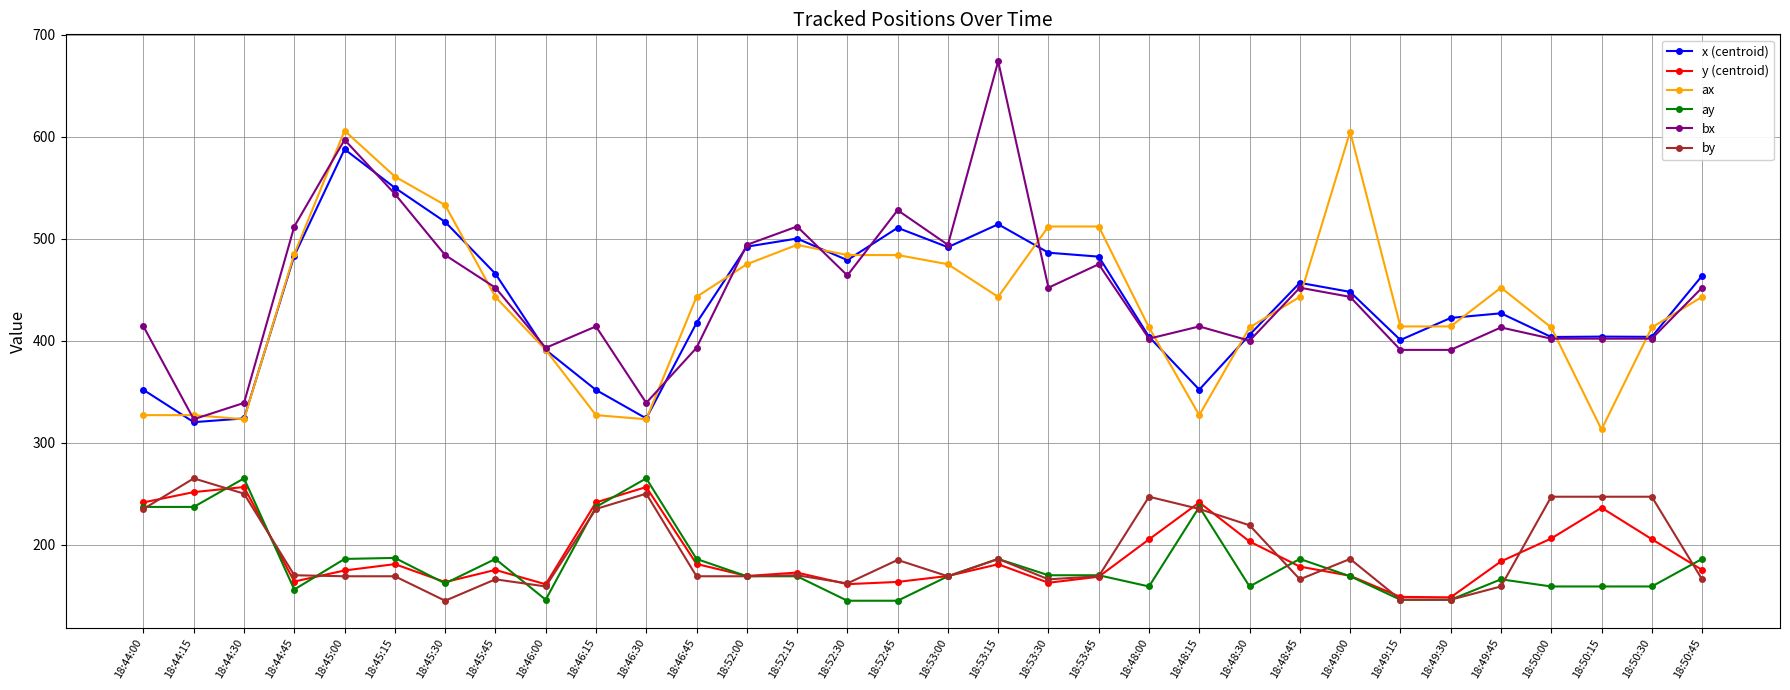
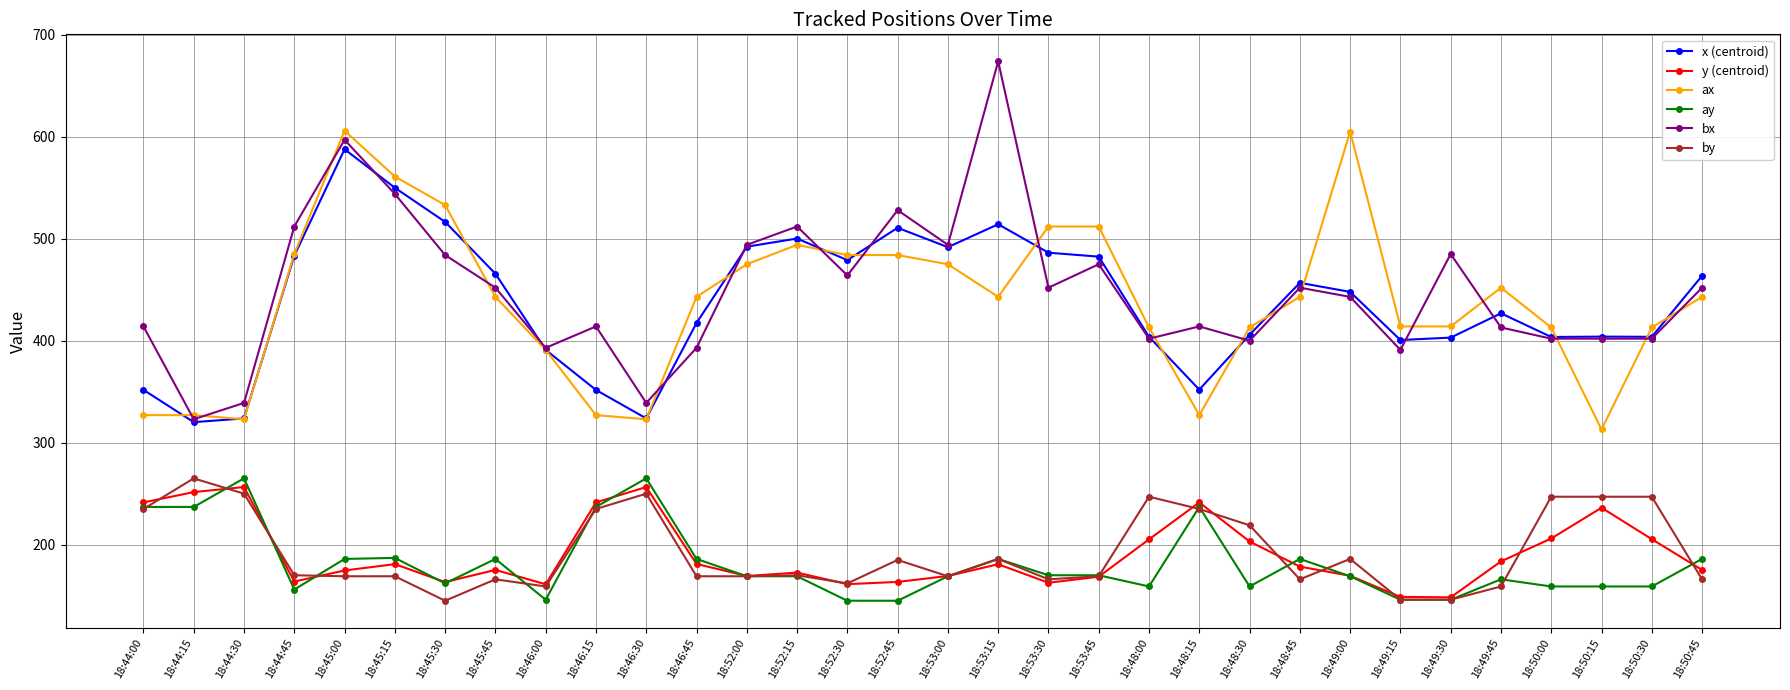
  {
    "x (centroid)": {
      "18:44:00": 352,
      "18:44:15": 320,
      "18:45:00": 588,
      "18:45:15": 550,
      "18:45:30": 517,
      "18:45:45": 466,
      "18:46:15": 352,
      "18:46:45": 417,
      "18:52:15": 500,
      "18:52:30": 479,
      "18:52:45": 511,
      "18:53:15": 514,
      "18:53:30": 486,
      "18:53:45": 482,
      "18:48:15": 352,
      "18:48:30": 406,
      "18:48:45": 457,
      "18:49:00": 448,
      "18:49:15": 401,
-     "18:49:30": 422,
+     "18:49:30": 403,
      "18:49:45": 427,
      "18:50:45": 464
    },
    "y (centroid)": {
      "18:44:00": 241,
      "18:44:15": 252,
      "18:44:30": 257,
      "18:44:45": 164,
      "18:45:00": 175,
      "18:45:15": 181,
      "18:45:45": 175,
      "18:46:15": 241,
      "18:46:30": 257,
      "18:46:45": 181,
      "18:52:15": 173,
      "18:52:45": 163,
      "18:53:15": 181,
      "18:53:30": 163,
      "18:48:00": 205,
      "18:48:15": 241,
      "18:48:30": 203,
      "18:48:45": 178,
      "18:49:15": 149,
      "18:49:45": 184,
      "18:50:00": 206,
      "18:50:15": 236,
      "18:50:30": 205,
      "18:50:45": 175
    },
    "ax": {
      "18:44:00": 327,
      "18:44:15": 327,
      "18:45:00": 606,
      "18:45:15": 561,
      "18:45:30": 533,
      "18:45:45": 443,
      "18:46:15": 327,
      "18:46:45": 443,
      "18:52:00": 475,
      "18:52:15": 494,
      "18:52:30": 484,
      "18:52:45": 484,
      "18:53:00": 475,
      "18:53:15": 443,
      "18:53:30": 512,
      "18:53:45": 512,
      "18:48:00": 413,
      "18:48:15": 327,
      "18:48:30": 413,
      "18:48:45": 443,
      "18:49:00": 605,
      "18:49:15": 414,
      "18:49:30": 414,
      "18:49:45": 452,
      "18:50:00": 413,
      "18:50:15": 313,
      "18:50:30": 413,
      "18:50:45": 443
    },
    "ay": {
      "18:44:15": 237,
      "18:44:30": 265,
      "18:44:45": 156,
      "18:45:00": 186,
      "18:45:15": 187,
      "18:45:45": 186,
      "18:46:00": 146,
      "18:46:30": 265,
      "18:46:45": 186,
      "18:52:30": 145,
      "18:52:45": 145,
      "18:53:30": 170,
      "18:48:00": 159,
      "18:48:30": 159,
      "18:48:45": 186,
      "18:49:45": 166,
      "18:50:00": 159,
      "18:50:15": 159,
      "18:50:30": 159,
      "18:50:45": 186
    },
    "bx": {
      "18:44:00": 414,
      "18:44:15": 323,
      "18:44:30": 339,
      "18:44:45": 512,
      "18:45:00": 597,
      "18:45:15": 544,
      "18:45:30": 484,
      "18:45:45": 452,
      "18:46:15": 414,
      "18:46:30": 339,
      "18:46:45": 393,
      "18:52:15": 512,
      "18:52:30": 464,
      "18:52:45": 528,
      "18:53:15": 674,
      "18:53:30": 452,
      "18:53:45": 475,
      "18:48:15": 414,
      "18:48:30": 400,
      "18:48:45": 452,
      "18:49:00": 443,
      "18:49:15": 391,
-     "18:49:30": 391,
+     "18:49:30": 485,
      "18:49:45": 413,
      "18:50:45": 452
    },
    "by": {
      "18:44:15": 265,
      "18:44:30": 250,
      "18:44:45": 170,
      "18:45:00": 169,
      "18:45:15": 169,
      "18:45:30": 145,
      "18:45:45": 166,
      "18:46:30": 250,
      "18:46:45": 169,
      "18:52:45": 185,
      "18:53:30": 166,
      "18:48:00": 247,
      "18:48:30": 219,
      "18:48:45": 166,
      "18:49:00": 186,
      "18:49:45": 159,
      "18:50:00": 247,
      "18:50:15": 247,
      "18:50:30": 247,
      "18:50:45": 166
    }
  }
